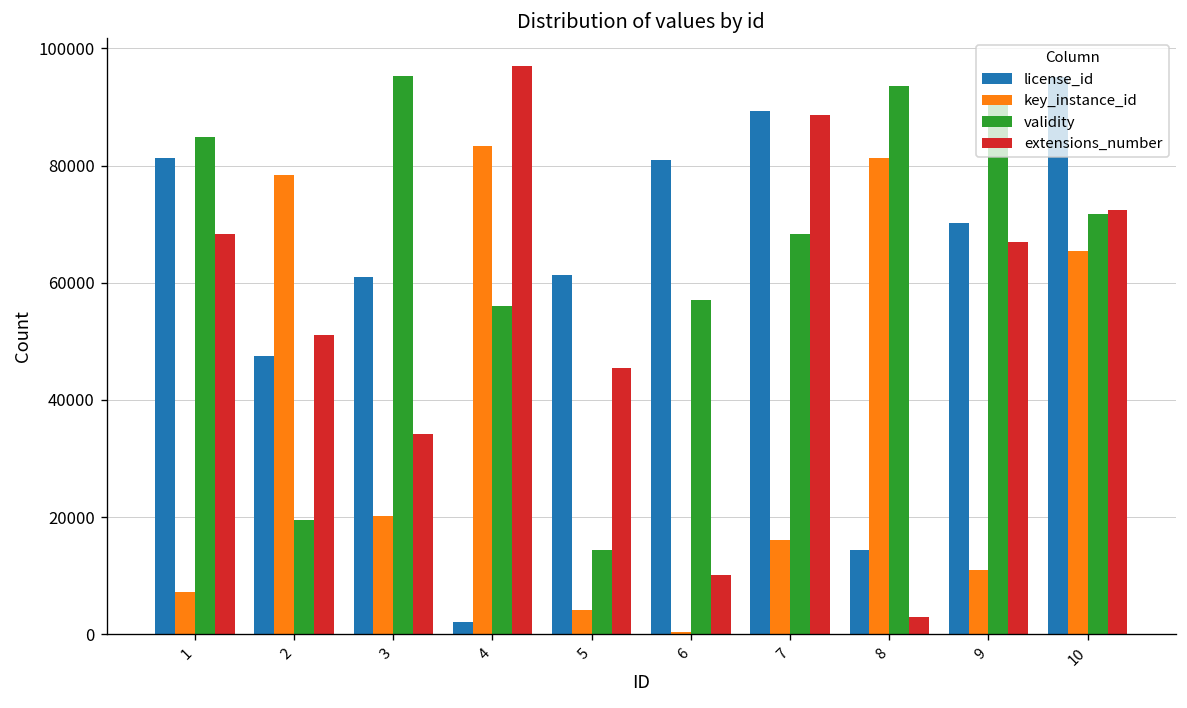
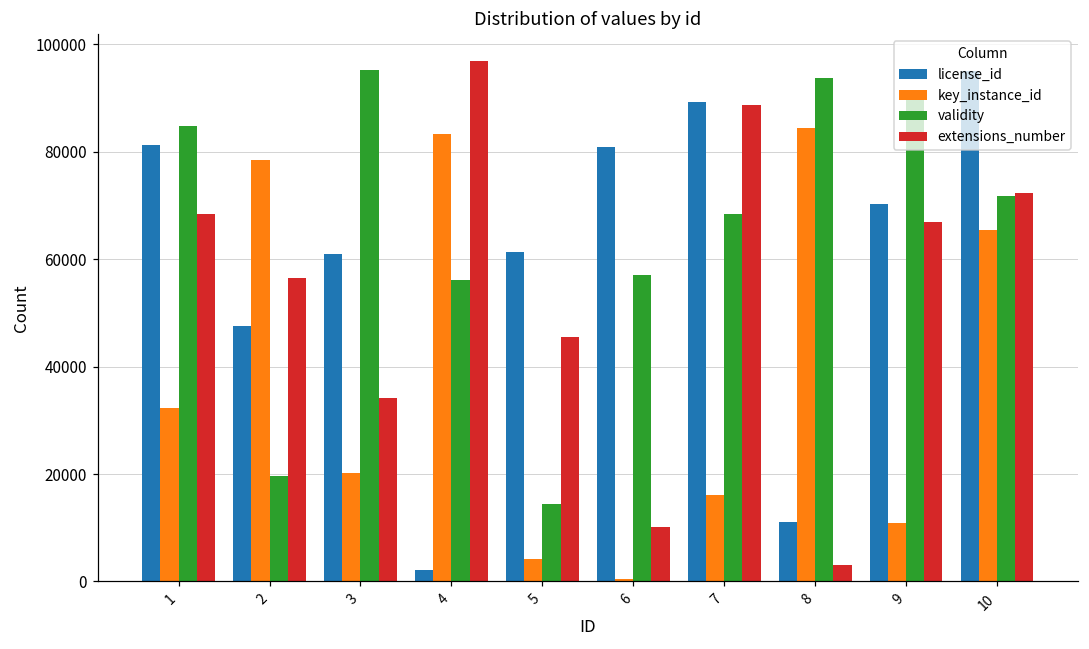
  {
    "license_id": {
      "1": 81000,
      "2": 47000,
      "3": 61000,
      "4": 2000,
      "5": 61000,
      "6": 81000,
      "7": 89000,
-     "8": 14000,
+     "8": 11000,
      "9": 70000
    },
    "key_instance_id": {
-     "1": 7000,
+     "1": 32000,
      "2": 78000,
      "3": 20000,
      "4": 83000,
      "5": 4000,
      "7": 16000,
-     "8": 81000,
+     "8": 84000,
      "9": 11000,
      "10": 65000
    },
    "validity": {
      "1": 85000,
      "2": 20000,
      "3": 95000,
      "4": 56000,
      "5": 14000,
      "6": 57000,
      "7": 68000,
      "8": 94000,
      "10": 72000
    },
    "extensions_number": {
      "1": 68000,
-     "2": 51000,
+     "2": 56000,
      "3": 34000,
      "4": 97000,
      "5": 45000,
      "6": 10000,
      "7": 89000,
      "8": 3000,
      "9": 67000,
      "10": 72000
    }
  }
